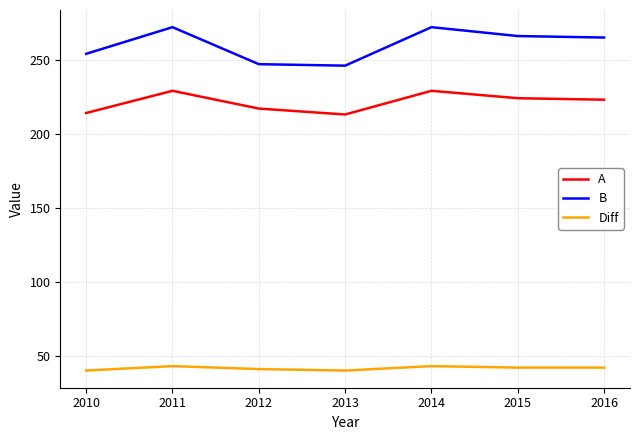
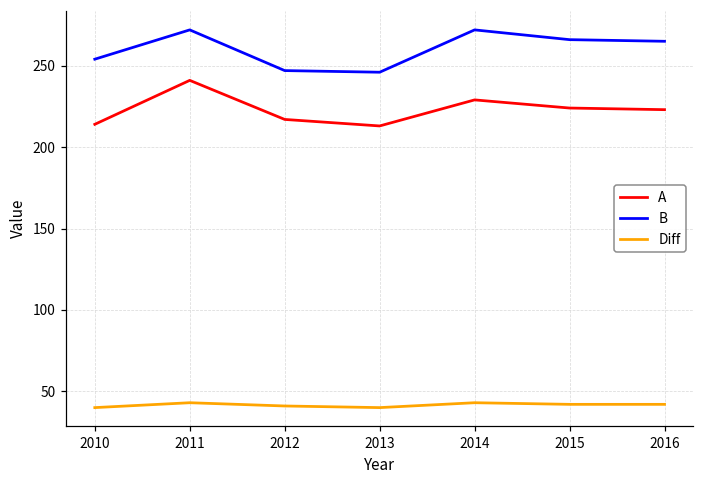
  {
    "A": {
      "2010": 214,
-     "2011": 229,
+     "2011": 241,
      "2012": 217,
      "2013": 213,
      "2014": 229,
      "2015": 224,
      "2016": 223
    },
    "B": {
      "2010": 254,
      "2011": 272,
      "2012": 247,
      "2013": 246,
      "2014": 272,
      "2015": 266,
      "2016": 265
    },
    "Diff": {
      "2010": 40,
      "2011": 43,
      "2012": 41,
      "2013": 40,
      "2014": 43,
      "2015": 42,
      "2016": 42
    }
  }
